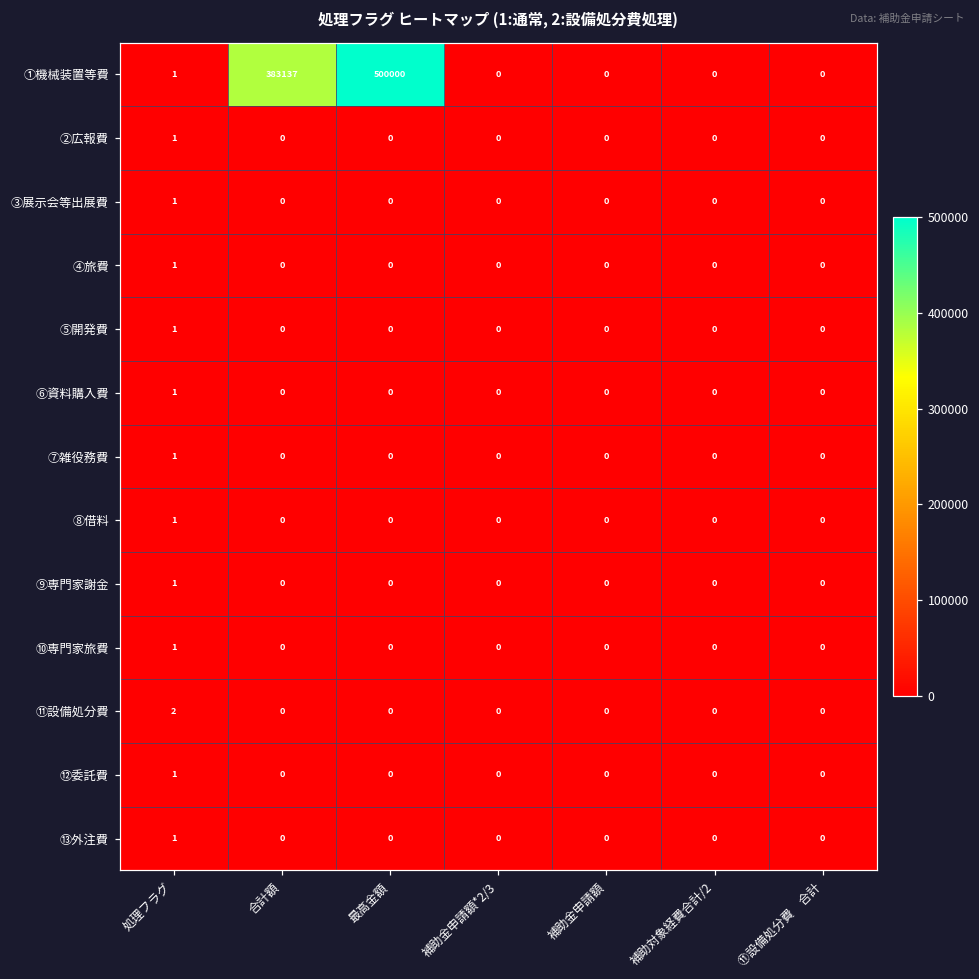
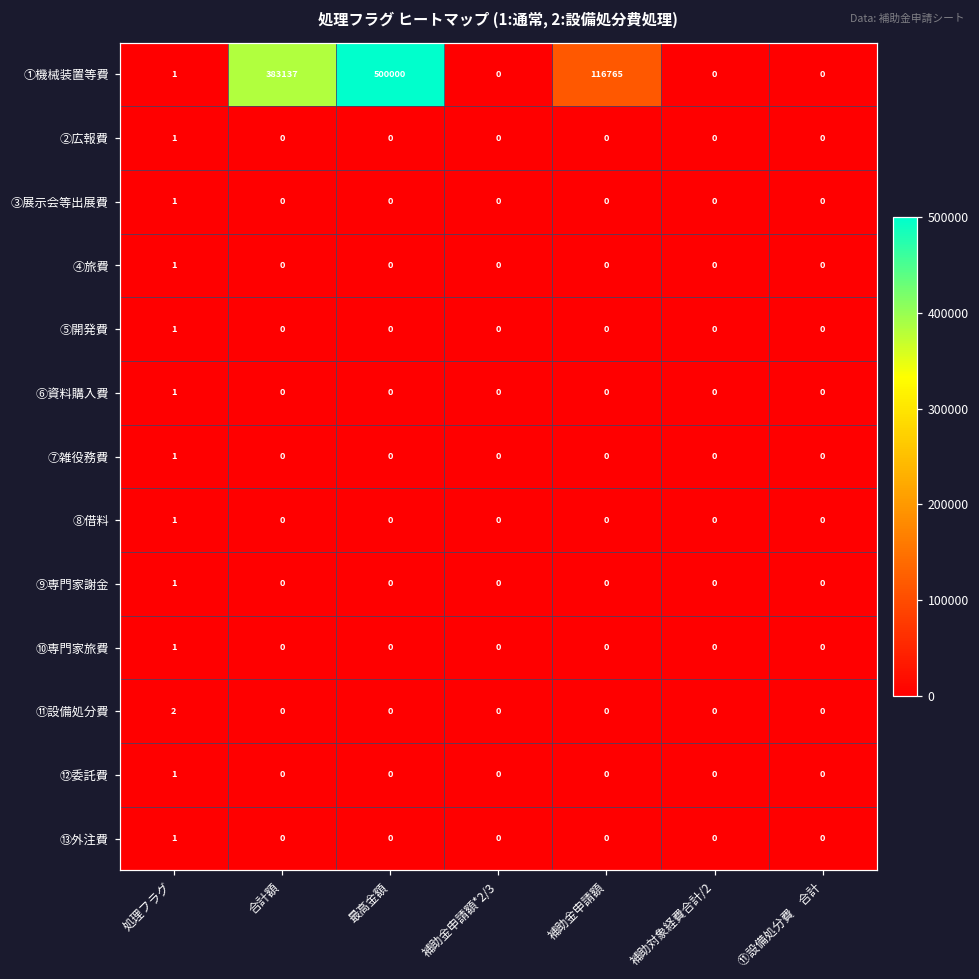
  {
    "①機械装置等費": {
      "処理フラグ": 1,
      "合計額": 383137,
      "最高金額": 500000,
      "補助金申請額*2/3": 0,
-     "補助金申請額": 0,
+     "補助金申請額": 116765,
      "補助対象経費合計/2": 0,
      "⑪設備処分費 合計": 0
    },
    "②広報費": {
      "処理フラグ": 1,
      "合計額": 0,
      "最高金額": 0,
      "補助金申請額*2/3": 0,
      "補助金申請額": 0,
      "補助対象経費合計/2": 0,
      "⑪設備処分費 合計": 0
    },
    "③展示会等出展費": {
      "処理フラグ": 1,
      "合計額": 0,
      "最高金額": 0,
      "補助金申請額*2/3": 0,
      "補助金申請額": 0,
      "補助対象経費合計/2": 0,
      "⑪設備処分費 合計": 0
    },
    "④旅費": {
      "処理フラグ": 1,
      "合計額": 0,
      "最高金額": 0,
      "補助金申請額*2/3": 0,
      "補助金申請額": 0,
      "補助対象経費合計/2": 0,
      "⑪設備処分費 合計": 0
    },
    "⑤開発費": {
      "処理フラグ": 1,
      "合計額": 0,
      "最高金額": 0,
      "補助金申請額*2/3": 0,
      "補助金申請額": 0,
      "補助対象経費合計/2": 0,
      "⑪設備処分費 合計": 0
    },
    "⑥資料購入費": {
      "処理フラグ": 1,
      "合計額": 0,
      "最高金額": 0,
      "補助金申請額*2/3": 0,
      "補助金申請額": 0,
      "補助対象経費合計/2": 0,
      "⑪設備処分費 合計": 0
    },
    "⑦雑役務費": {
      "処理フラグ": 1,
      "合計額": 0,
      "最高金額": 0,
      "補助金申請額*2/3": 0,
      "補助金申請額": 0,
      "補助対象経費合計/2": 0,
      "⑪設備処分費 合計": 0
    },
    "⑧借料": {
      "処理フラグ": 1,
      "合計額": 0,
      "最高金額": 0,
      "補助金申請額*2/3": 0,
      "補助金申請額": 0,
      "補助対象経費合計/2": 0,
      "⑪設備処分費 合計": 0
    },
    "⑨専門家謝金": {
      "処理フラグ": 1,
      "合計額": 0,
      "最高金額": 0,
      "補助金申請額*2/3": 0,
      "補助金申請額": 0,
      "補助対象経費合計/2": 0,
      "⑪設備処分費 合計": 0
    },
    "⑩専門家旅費": {
      "処理フラグ": 1,
      "合計額": 0,
      "最高金額": 0,
      "補助金申請額*2/3": 0,
      "補助金申請額": 0,
      "補助対象経費合計/2": 0,
      "⑪設備処分費 合計": 0
    },
    "⑪設備処分費": {
      "処理フラグ": 2,
      "合計額": 0,
      "最高金額": 0,
      "補助金申請額*2/3": 0,
      "補助金申請額": 0,
      "補助対象経費合計/2": 0,
      "⑪設備処分費 合計": 0
    },
    "⑫委託費": {
      "処理フラグ": 1,
      "合計額": 0,
      "最高金額": 0,
      "補助金申請額*2/3": 0,
      "補助金申請額": 0,
      "補助対象経費合計/2": 0,
      "⑪設備処分費 合計": 0
    },
    "⑬外注費": {
      "処理フラグ": 1,
      "合計額": 0,
      "最高金額": 0,
      "補助金申請額*2/3": 0,
      "補助金申請額": 0,
      "補助対象経費合計/2": 0,
      "⑪設備処分費 合計": 0
    }
  }
